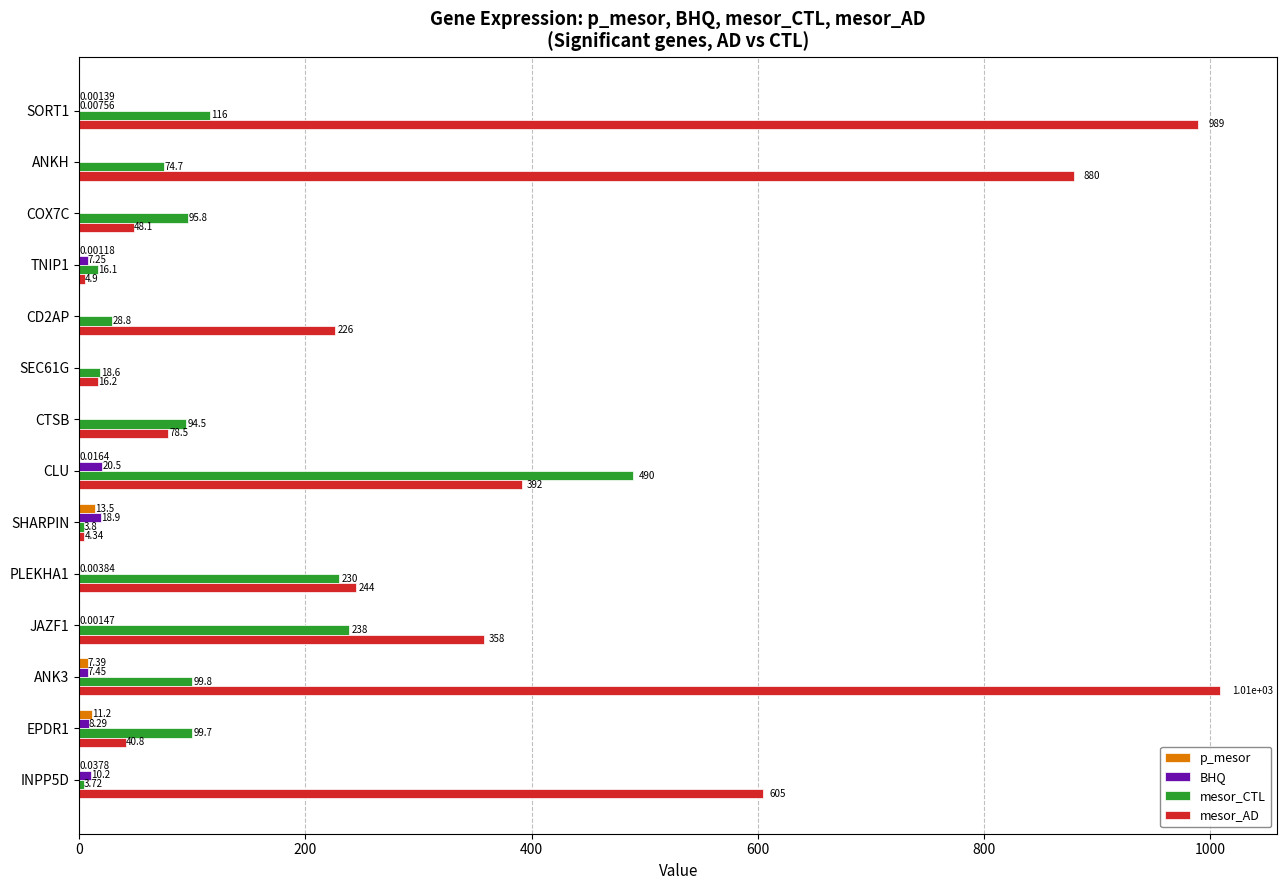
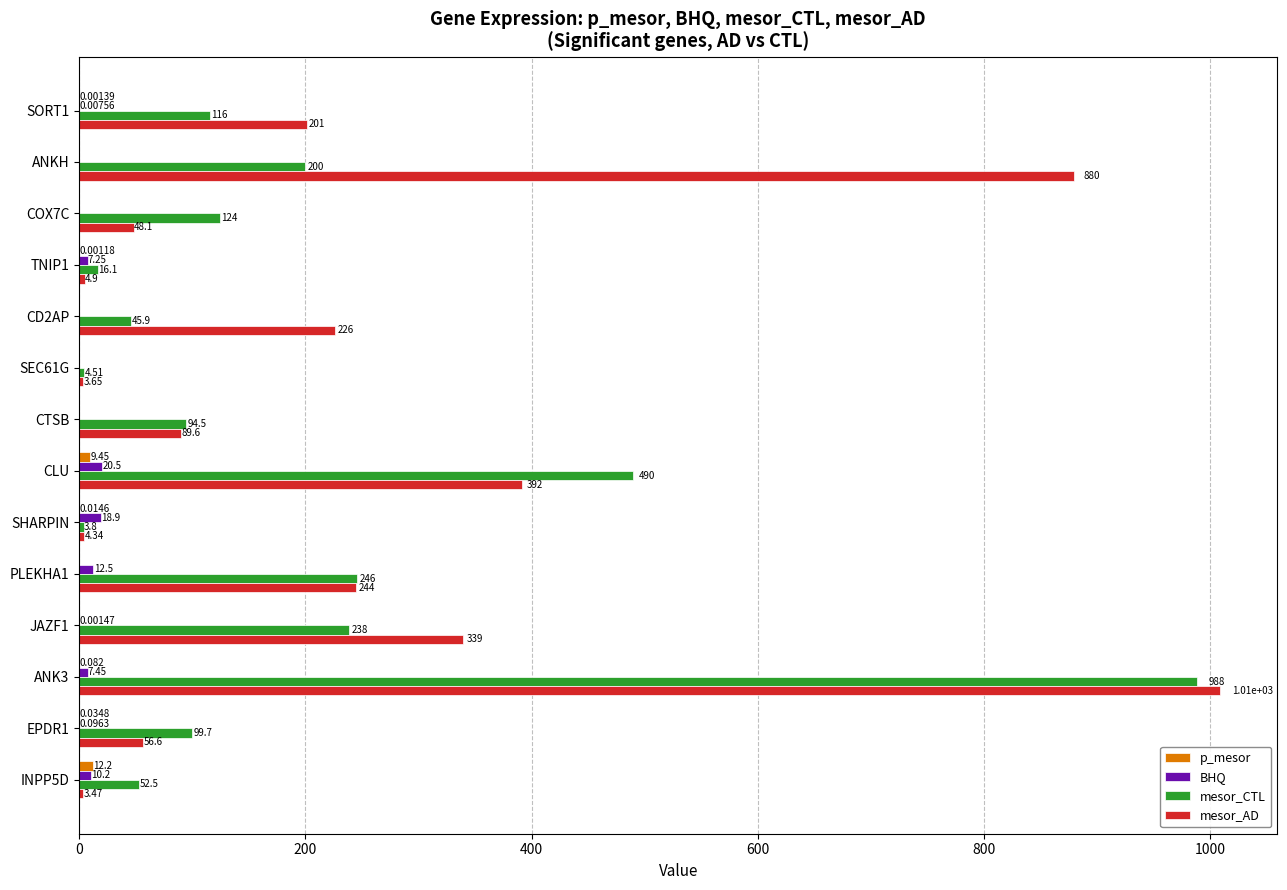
  {
    "p_mesor": {
      "SORT1": 0.00139,
      "TNIP1": 0.00118,
-     "CLU": 0.0164,
-     "SHARPIN": 13.5,
-     "ANK3": 7.39,
-     "EPDR1": 11.2,
-     "INPP5D": 0.0378
+     "CLU": 9.45,
+     "SHARPIN": 0.0146,
+     "ANK3": 0.082,
+     "EPDR1": 0.0348,
+     "INPP5D": 12.2
    },
    "BHQ": {
      "SORT1": 0.00756,
      "TNIP1": 7.25,
      "CLU": 20.5,
      "SHARPIN": 18.9,
-     "PLEKHA1": 0.00384,
+     "PLEKHA1": 12.5,
      "JAZF1": 0.00147,
      "ANK3": 7.45,
-     "EPDR1": 8.29,
+     "EPDR1": 0.0963,
      "INPP5D": 10.2
    },
    "mesor_CTL": {
      "SORT1": 116,
-     "ANKH": 74.7,
-     "COX7C": 95.8,
+     "ANKH": 200,
+     "COX7C": 124,
      "TNIP1": 16.1,
-     "CD2AP": 28.8,
-     "SEC61G": 18.6,
+     "CD2AP": 45.9,
+     "SEC61G": 4.51,
      "CTSB": 94.5,
      "CLU": 490,
      "SHARPIN": 3.8,
-     "PLEKHA1": 230,
+     "PLEKHA1": 246,
      "JAZF1": 238,
-     "ANK3": 99.8,
+     "ANK3": 988,
      "EPDR1": 99.7,
-     "INPP5D": 3.72
+     "INPP5D": 52.5
    },
    "mesor_AD": {
-     "SORT1": 989,
+     "SORT1": 201,
      "ANKH": 880,
      "COX7C": 48.1,
      "TNIP1": 4.9,
      "CD2AP": 226,
-     "SEC61G": 16.2,
-     "CTSB": 78.5,
+     "SEC61G": 3.65,
+     "CTSB": 89.6,
      "CLU": 392,
      "SHARPIN": 4.34,
      "PLEKHA1": 244,
-     "JAZF1": 358,
-     "EPDR1": 40.8,
-     "INPP5D": 605
+     "JAZF1": 339,
+     "EPDR1": 56.6,
+     "INPP5D": 3.47
    }
  }
